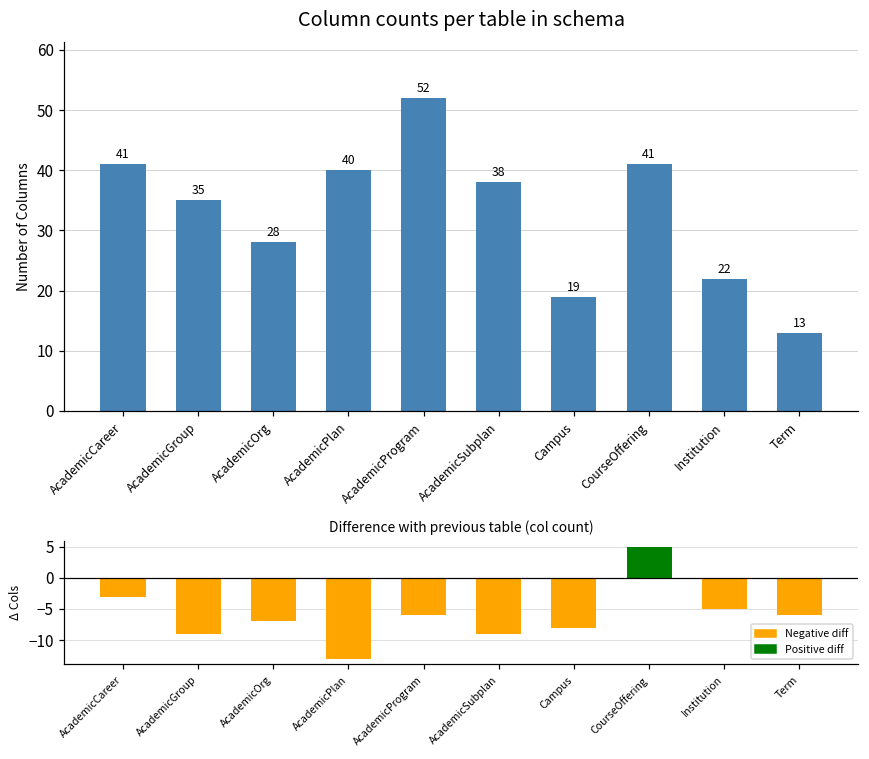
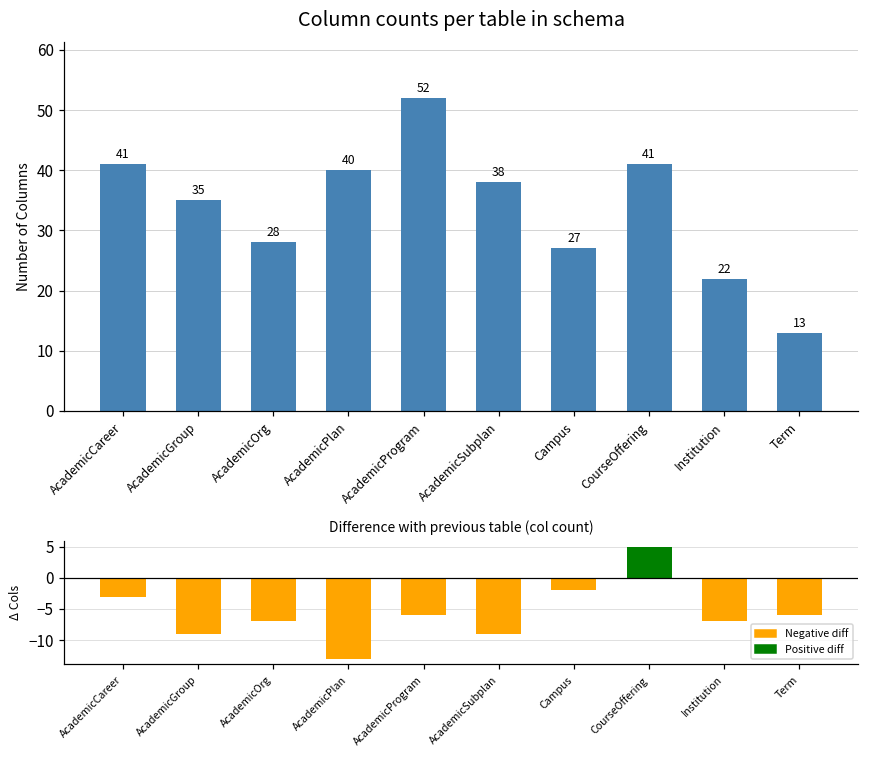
  {
    "Column counts per table in schema": {
      "AcademicCareer": 41,
      "AcademicGroup": 35,
      "AcademicOrg": 28,
      "AcademicPlan": 40,
      "AcademicProgram": 52,
      "AcademicSubplan": 38,
-     "Campus": 19,
+     "Campus": 27,
      "CourseOffering": 41,
      "Institution": 22,
      "Term": 13
    },
    "Difference with previous table (col count)": {
      "AcademicCareer": -3,
      "AcademicGroup": -9,
      "AcademicOrg": -7,
      "AcademicPlan": -13,
      "AcademicProgram": -6,
      "AcademicSubplan": -9,
-     "Campus": -8,
+     "Campus": -2,
      "CourseOffering": 5,
-     "Institution": -5,
+     "Institution": -7,
      "Term": -6
    }
  }
